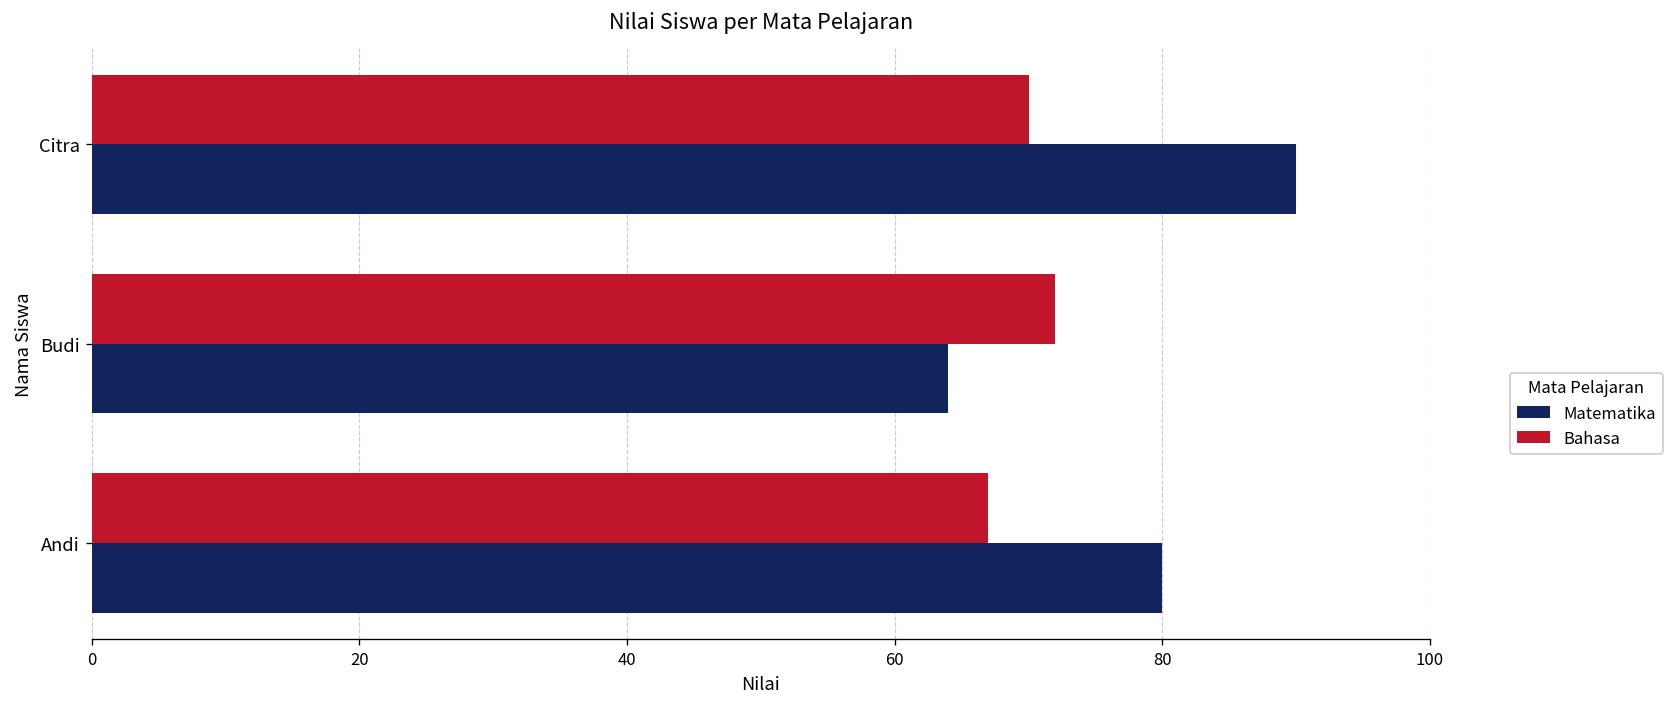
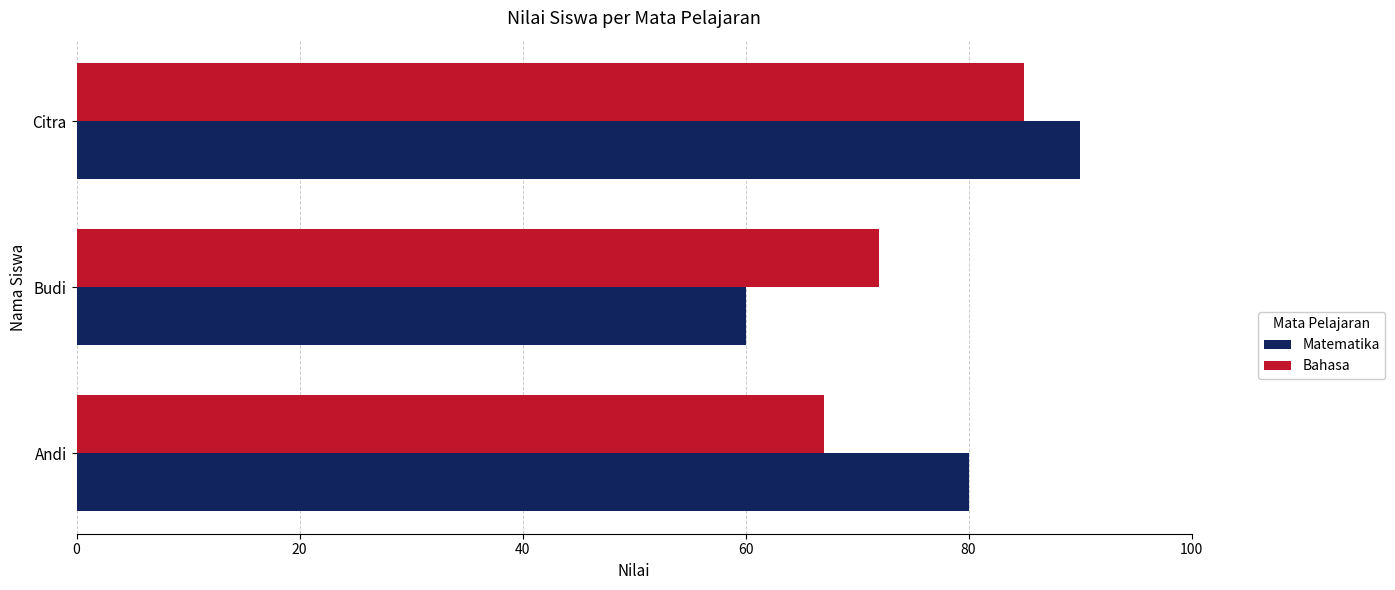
  {
    "Matematika": {
      "Citra": 90,
-     "Budi": 64,
+     "Budi": 60,
      "Andi": 80
    },
    "Bahasa": {
-     "Citra": 70,
+     "Citra": 85,
      "Budi": 72,
      "Andi": 67
    }
  }
